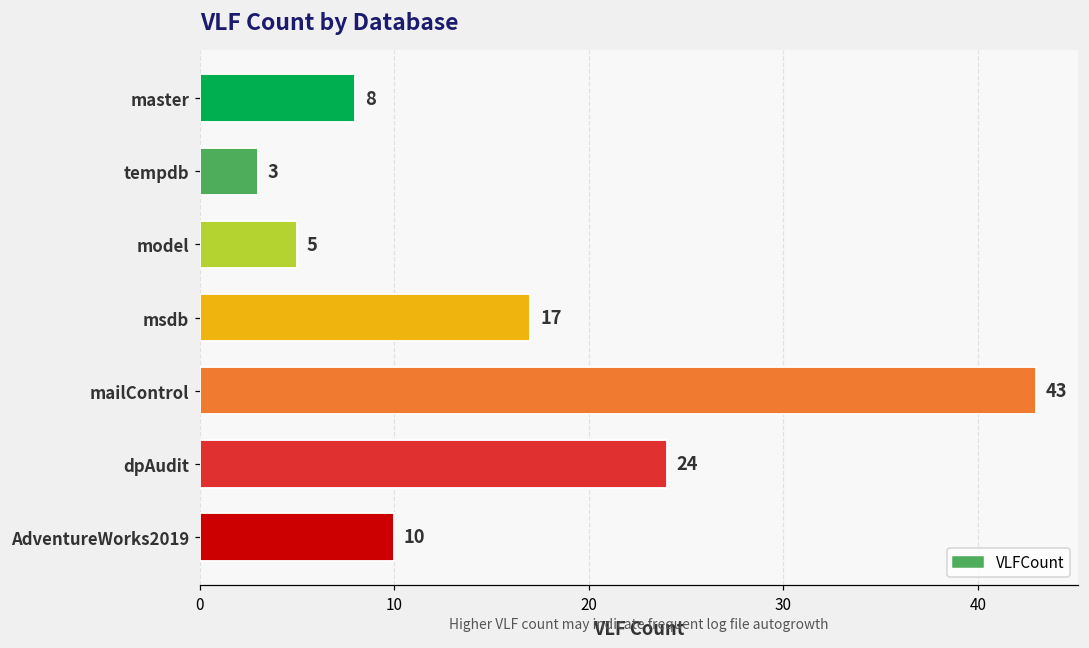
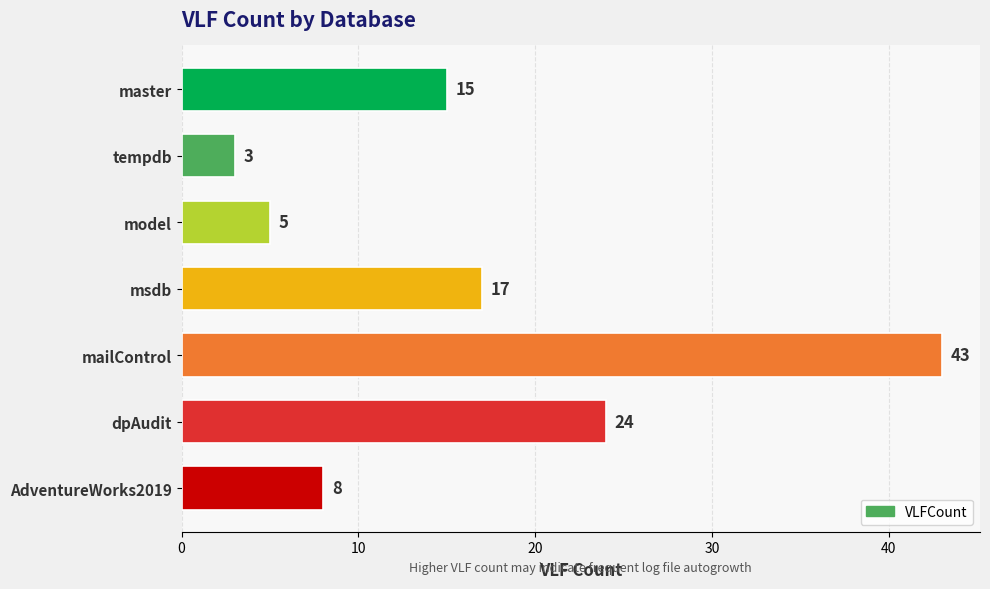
  {
-   "master": 8,
+   "master": 15,
    "tempdb": 3,
    "model": 5,
    "msdb": 17,
    "mailControl": 43,
    "dpAudit": 24,
-   "AdventureWorks2019": 10
+   "AdventureWorks2019": 8
  }
